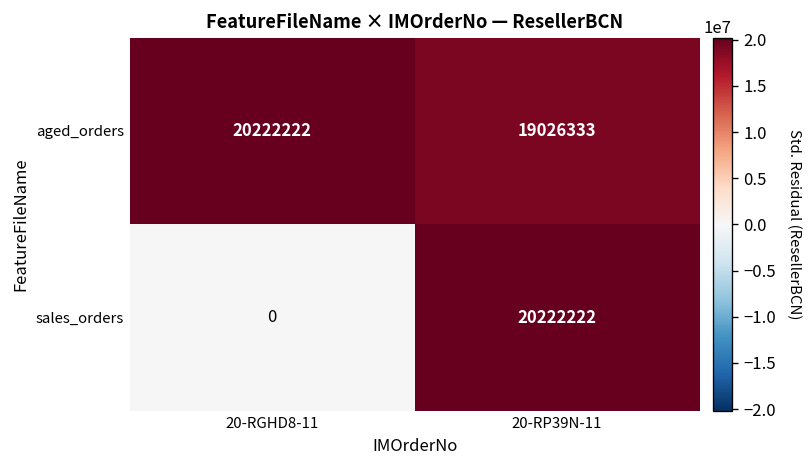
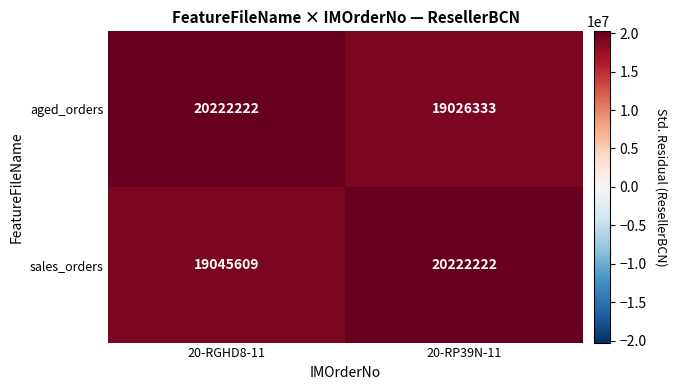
  {
    "aged_orders": {
      "20-RGHD8-11": 20222222,
      "20-RP39N-11": 19026333
    },
    "sales_orders": {
-     "20-RGHD8-11": 0,
+     "20-RGHD8-11": 19045609,
      "20-RP39N-11": 20222222
    }
  }
